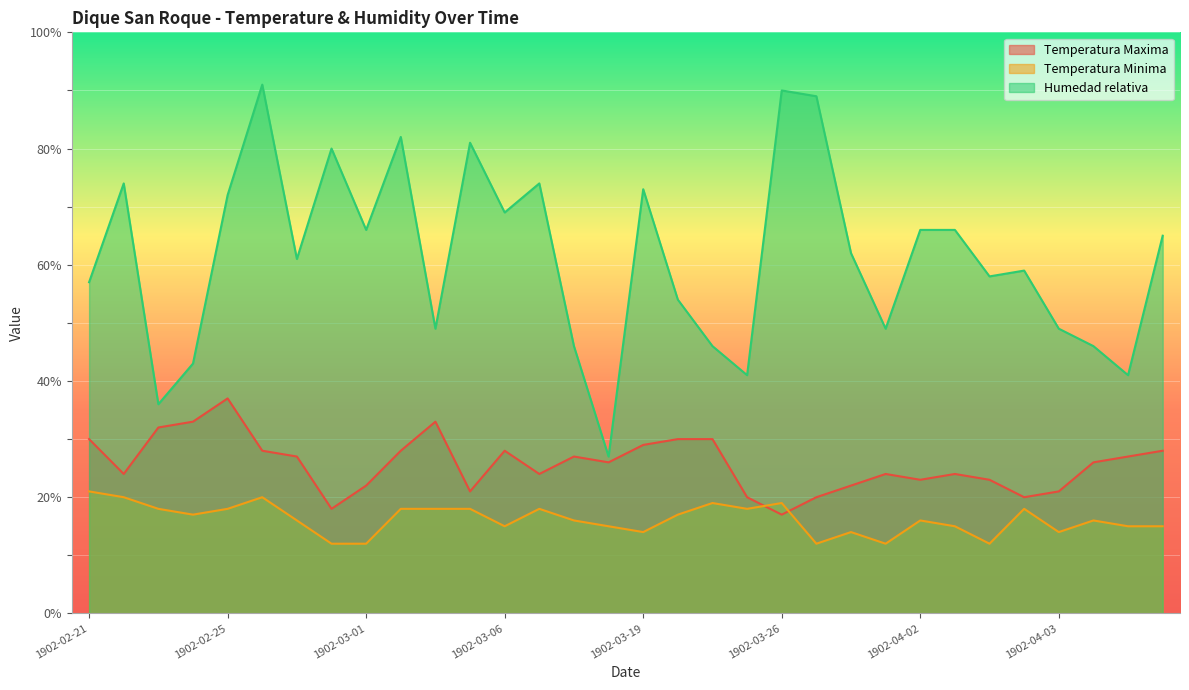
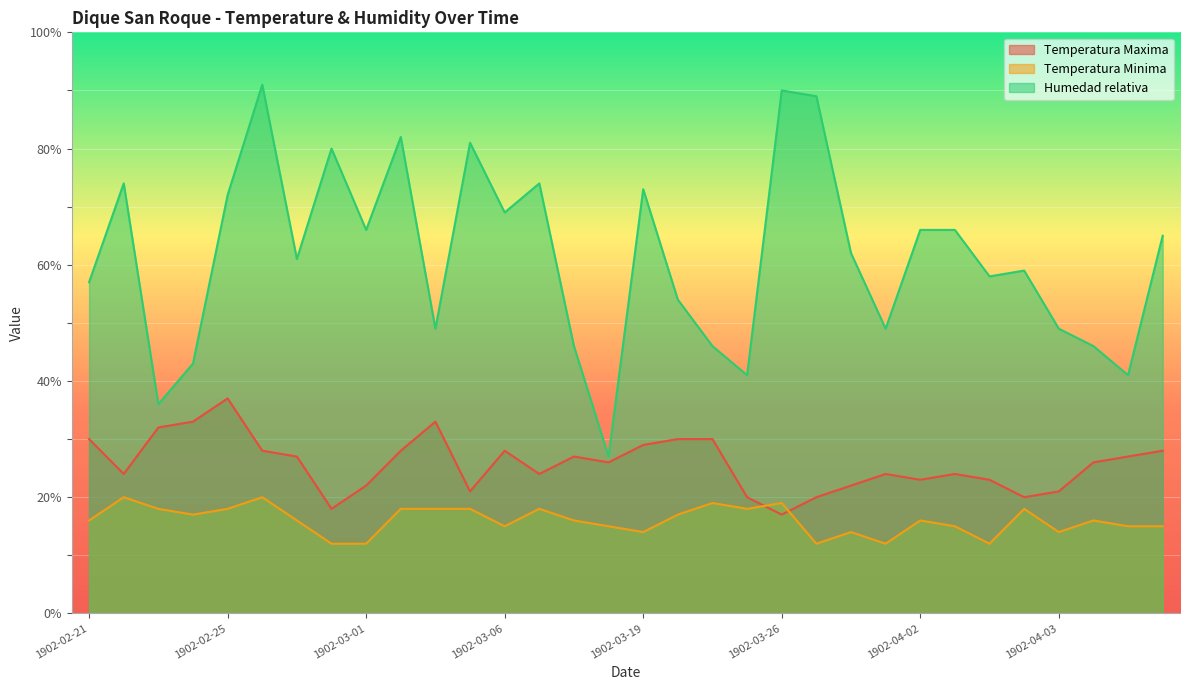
  {
    "Temperatura Maxima": {
      "1902-02-21": "30%",
      "1902-02-25": "37%",
      "1902-03-01": "22%",
      "1902-03-06": "28%",
      "1902-03-19": "29%",
      "1902-03-26": "17%",
      "1902-04-02": "23%"
    },
    "Temperatura Minima": {
-     "1902-02-21": "21%",
+     "1902-02-21": "16%",
      "1902-02-25": "18%",
      "1902-03-01": "12%",
      "1902-03-06": "15%",
      "1902-03-19": "14%",
      "1902-03-26": "19%",
      "1902-04-02": "16%"
    },
    "Humedad relativa": {
      "1902-02-21": "57%",
      "1902-02-25": "72%",
      "1902-03-01": "66%",
      "1902-03-06": "69%",
      "1902-03-19": "73%",
      "1902-03-26": "90%",
      "1902-04-02": "66%"
    }
  }
